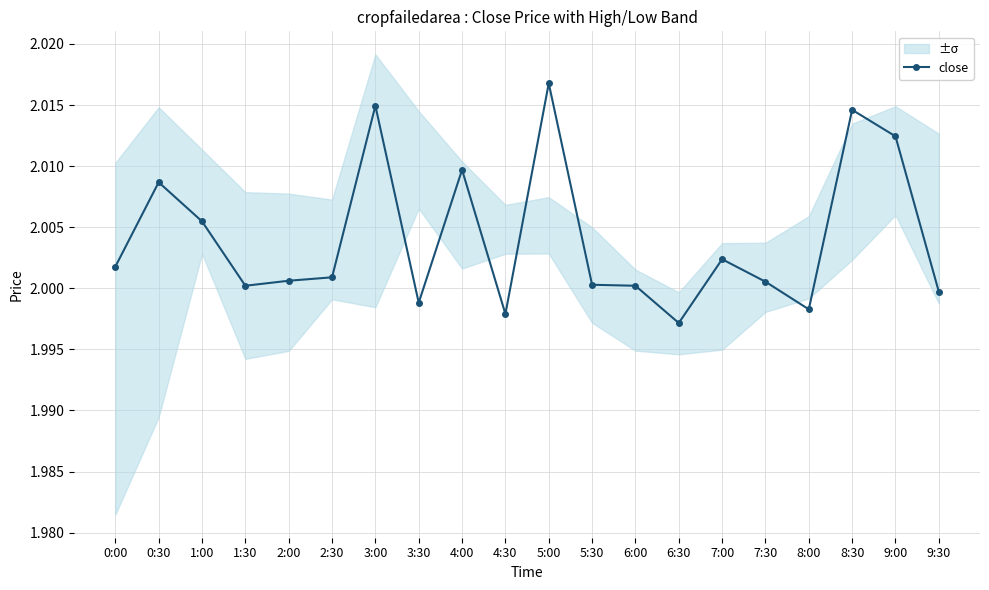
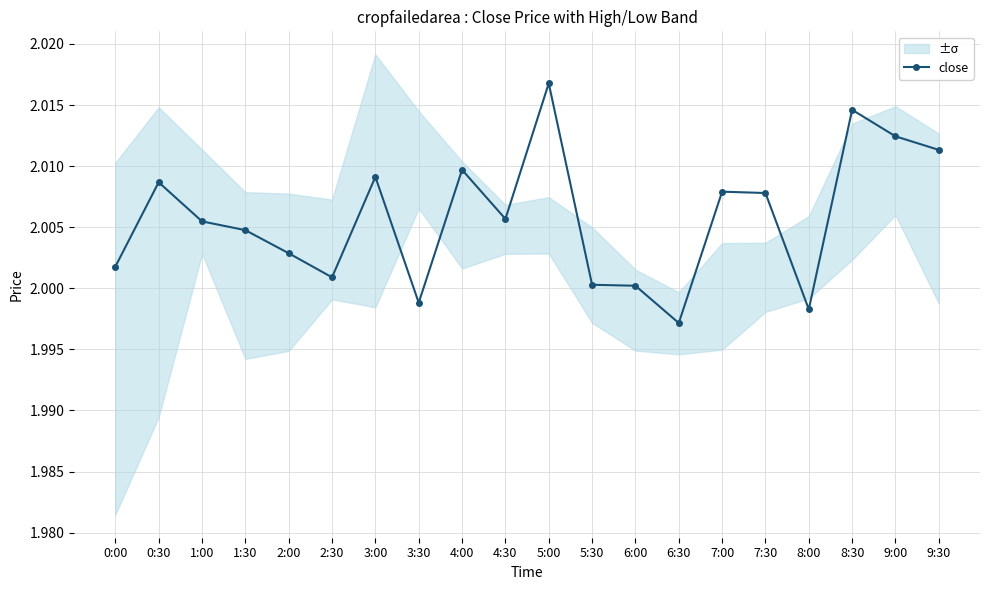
  {
    "close": {
      "0:00": 2.0018,
      "0:30": 2.0087,
      "1:00": 2.0055,
-     "1:30": 2.0002,
-     "2:00": 2.0006,
+     "1:30": 2.0048,
+     "2:00": 2.0029,
      "2:30": 2.0009,
-     "3:00": 2.0149,
+     "3:00": 2.0091,
      "3:30": 1.9988,
      "4:00": 2.0097,
-     "4:30": 1.9979,
+     "4:30": 2.0057,
      "5:00": 2.0168,
      "5:30": 2.0003,
      "6:00": 2.0002,
      "6:30": 1.9972,
-     "7:00": 2.0024,
-     "7:30": 2.0005,
+     "7:00": 2.0079,
+     "7:30": 2.0078,
      "8:00": 1.9983,
      "8:30": 2.0146,
      "9:00": 2.0124,
-     "9:30": 1.9997
+     "9:30": 2.0113
    }
  }
